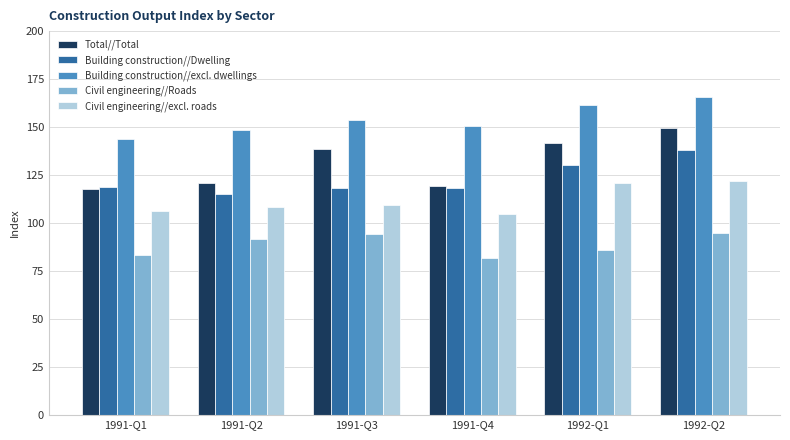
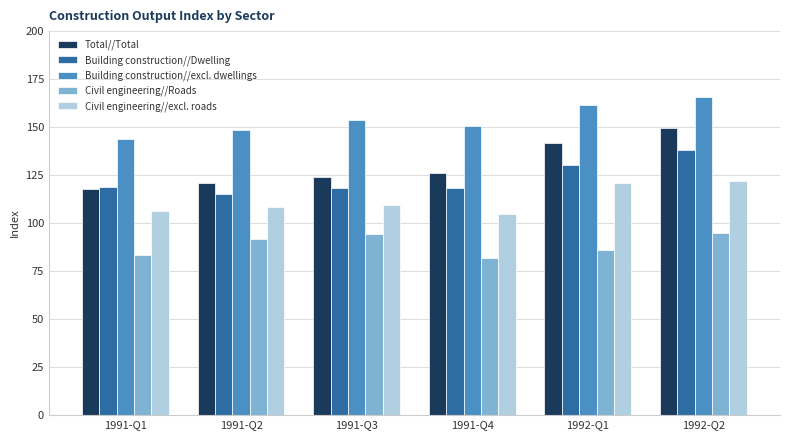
  {
    "Total//Total": {
      "1991-Q1": 118,
      "1991-Q2": 121,
-     "1991-Q3": 139,
-     "1991-Q4": 120,
+     "1991-Q3": 124,
+     "1991-Q4": 126,
      "1992-Q1": 142,
      "1992-Q2": 149
    }
  }
